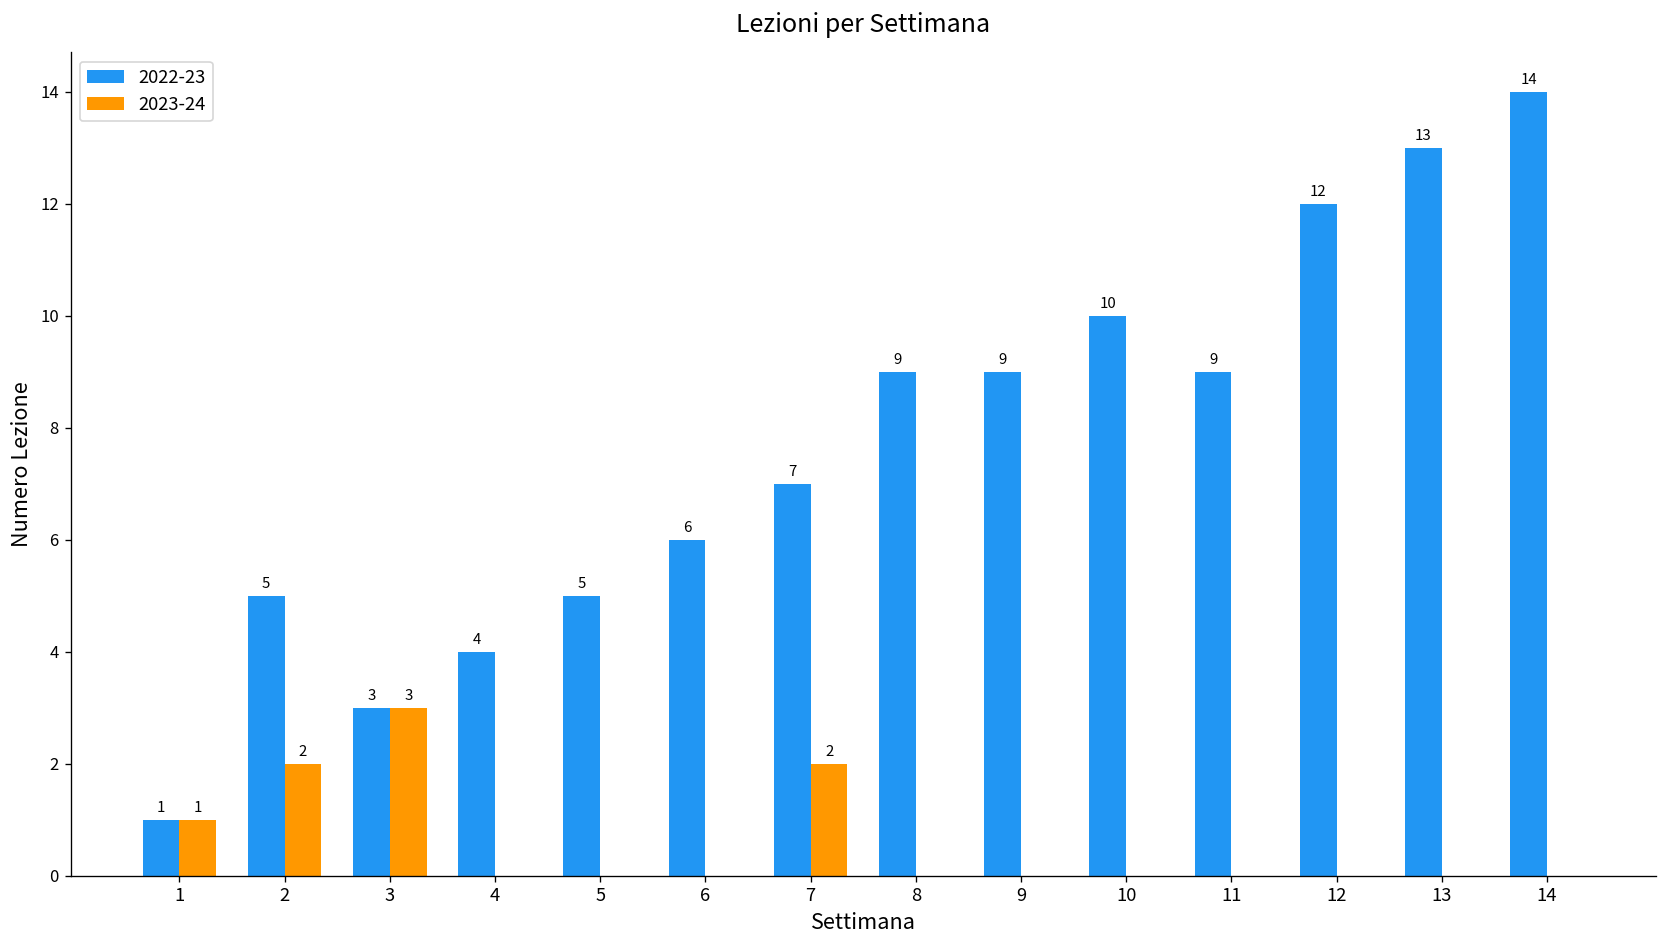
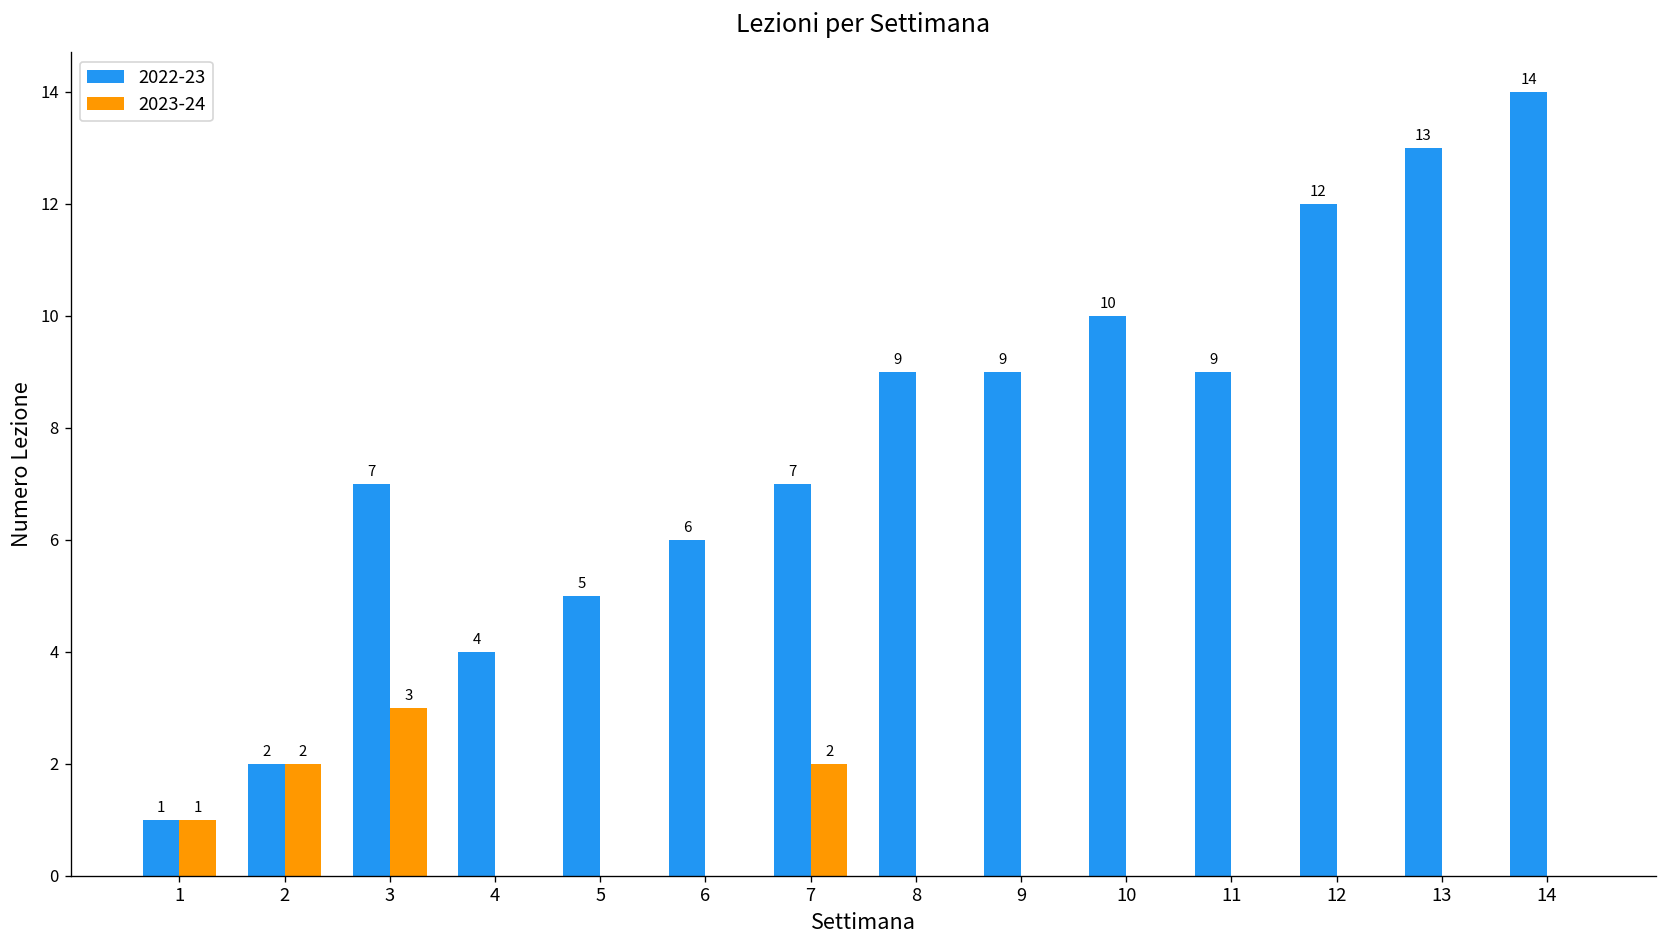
  {
    "2022-23": {
      "1": 1,
-     "2": 5,
-     "3": 3,
+     "2": 2,
+     "3": 7,
      "4": 4,
      "5": 5,
      "6": 6,
      "7": 7,
      "8": 9,
      "9": 9,
      "10": 10,
      "11": 9,
      "12": 12,
      "13": 13,
      "14": 14
    },
    "2023-24": {
      "1": 1,
      "2": 2,
      "3": 3,
      "7": 2
    }
  }
